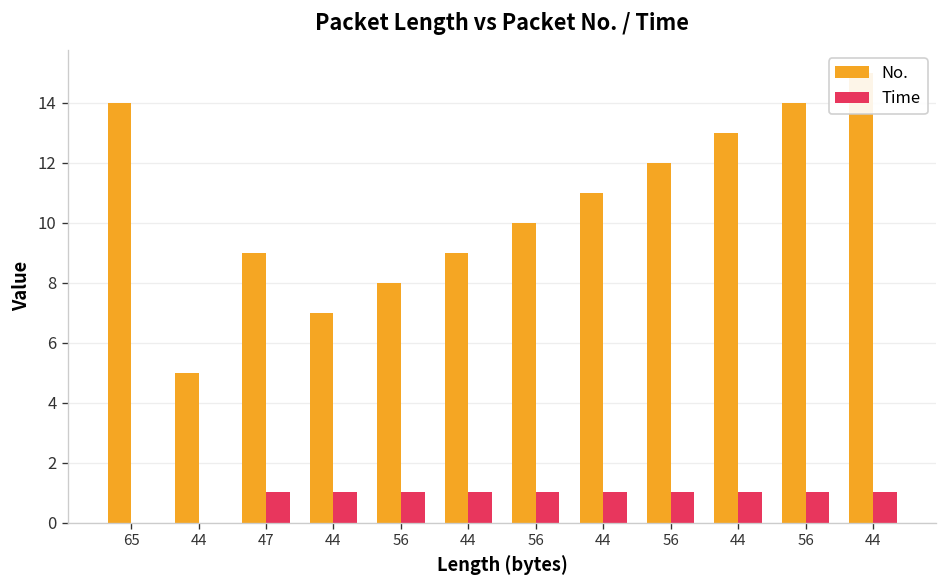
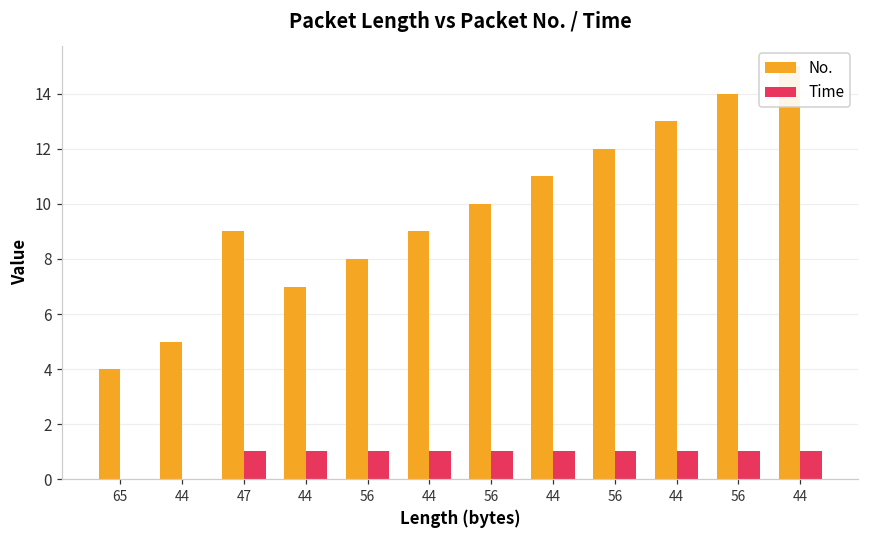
  {
    "No.": {
-     "65": 14,
+     "65": 4,
      "47": 9
    },
    "Time": {
      "47": 1
    }
  }
